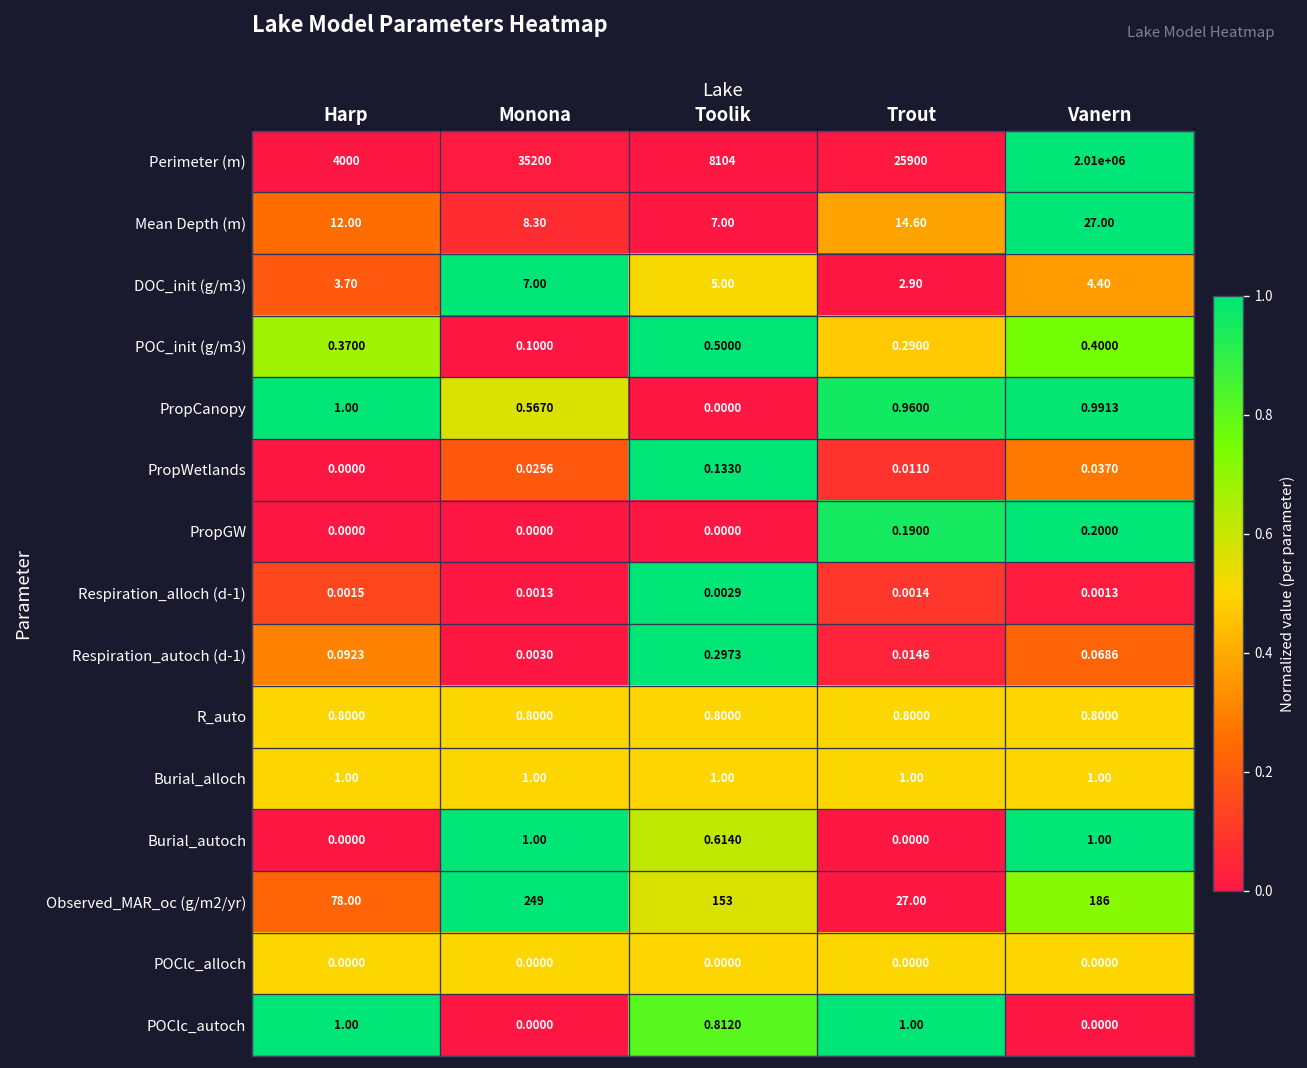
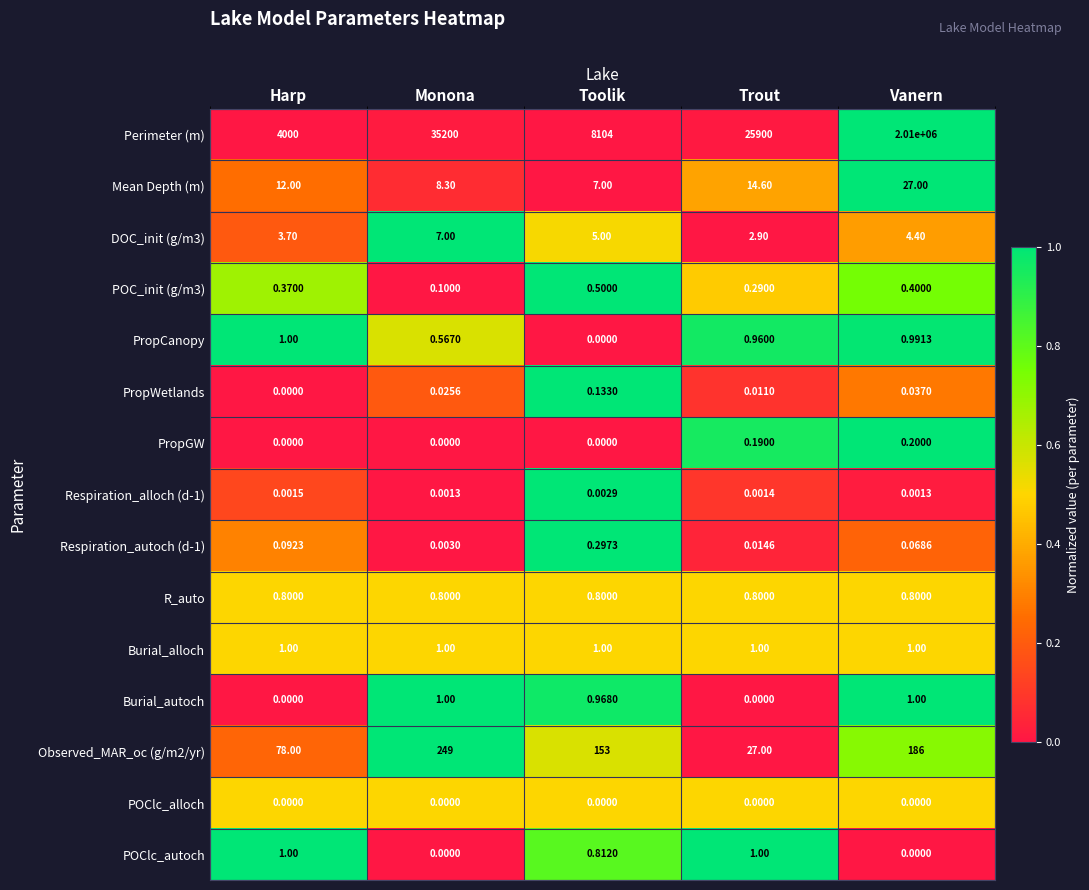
  {
    "Perimeter (m)": {
      "Harp": "4000",
      "Monona": "35200",
      "Toolik": "8104",
      "Trout": "25900",
      "Vanern": "2.01e+06"
    },
    "Mean Depth (m)": {
      "Harp": "12.00",
      "Monona": "8.30",
      "Toolik": "7.00",
      "Trout": "14.60",
      "Vanern": "27.00"
    },
    "DOC_init (g/m3)": {
      "Harp": "3.70",
      "Monona": "7.00",
      "Toolik": "5.00",
      "Trout": "2.90",
      "Vanern": "4.40"
    },
    "POC_init (g/m3)": {
      "Harp": "0.3700",
      "Monona": "0.1000",
      "Toolik": "0.5000",
      "Trout": "0.2900",
      "Vanern": "0.4000"
    },
    "PropCanopy": {
      "Harp": "1.00",
      "Monona": "0.5670",
      "Toolik": "0.0000",
      "Trout": "0.9600",
      "Vanern": "0.9913"
    },
    "PropWetlands": {
      "Harp": "0.0000",
      "Monona": "0.0256",
      "Toolik": "0.1330",
      "Trout": "0.0110",
      "Vanern": "0.0370"
    },
    "PropGW": {
      "Harp": "0.0000",
      "Monona": "0.0000",
      "Toolik": "0.0000",
      "Trout": "0.1900",
      "Vanern": "0.2000"
    },
    "Respiration_alloch (d-1)": {
      "Harp": "0.0015",
      "Monona": "0.0013",
      "Toolik": "0.0029",
      "Trout": "0.0014",
      "Vanern": "0.0013"
    },
    "Respiration_autoch (d-1)": {
      "Harp": "0.0923",
      "Monona": "0.0030",
      "Toolik": "0.2973",
      "Trout": "0.0146",
      "Vanern": "0.0686"
    },
    "R_auto": {
      "Harp": "0.8000",
      "Monona": "0.8000",
      "Toolik": "0.8000",
      "Trout": "0.8000",
      "Vanern": "0.8000"
    },
    "Burial_alloch": {
      "Harp": "1.00",
      "Monona": "1.00",
      "Toolik": "1.00",
      "Trout": "1.00",
      "Vanern": "1.00"
    },
    "Burial_autoch": {
      "Harp": "0.0000",
      "Monona": "1.00",
-     "Toolik": "0.6140",
+     "Toolik": "0.9680",
      "Trout": "0.0000",
      "Vanern": "1.00"
    },
    "Observed_MAR_oc (g/m2/yr)": {
      "Harp": "78.00",
      "Monona": "249",
      "Toolik": "153",
      "Trout": "27.00",
      "Vanern": "186"
    },
    "POClc_alloch": {
      "Harp": "0.0000",
      "Monona": "0.0000",
      "Toolik": "0.0000",
      "Trout": "0.0000",
      "Vanern": "0.0000"
    },
    "POClc_autoch": {
      "Harp": "1.00",
      "Monona": "0.0000",
      "Toolik": "0.8120",
      "Trout": "1.00",
      "Vanern": "0.0000"
    }
  }
